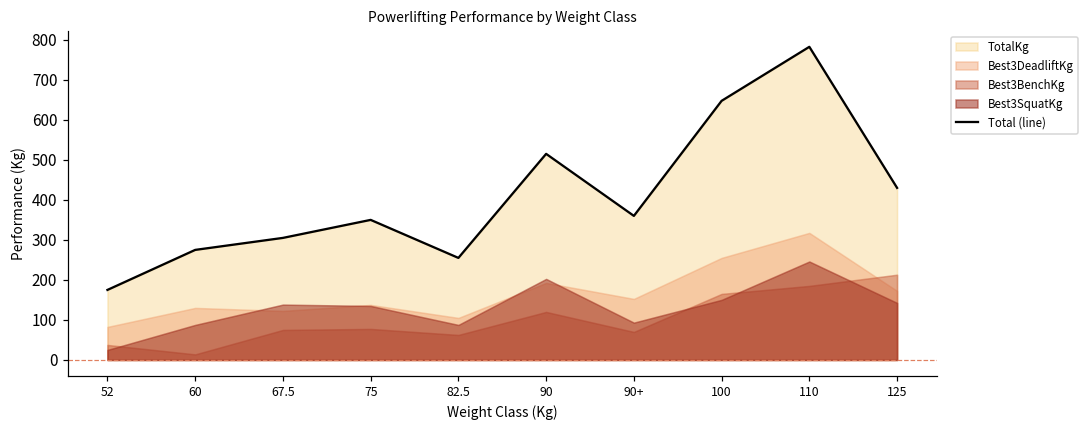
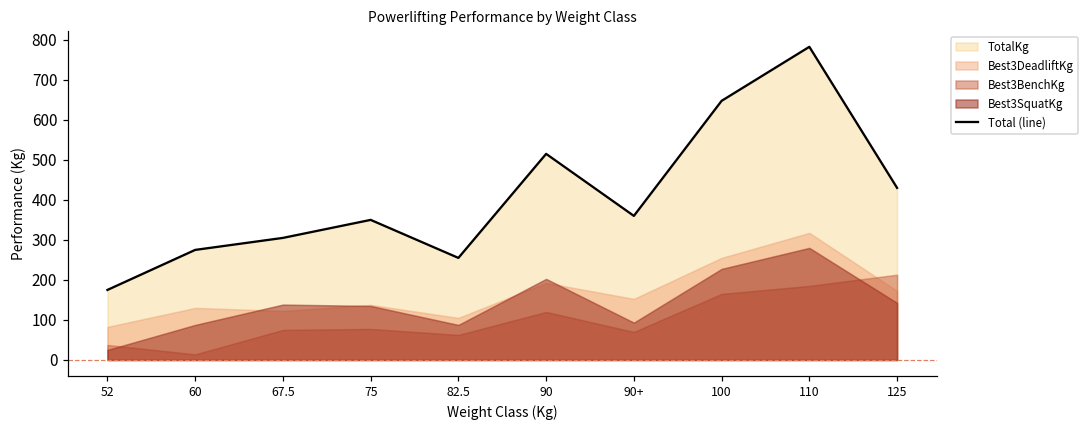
  {
    "Best3BenchKg": {
      "52": 40,
      "60": 10,
      "67.5": 80,
      "75": 80,
      "82.5": 60,
      "90": 120,
      "90+": 70,
      "100": 170,
      "110": 190,
      "125": 210
    },
    "Best3SquatKg": {
      "52": 30,
      "60": 90,
      "67.5": 140,
      "82.5": 90,
      "90": 200,
      "90+": 90,
-     "100": 150,
-     "110": 250,
+     "100": 230,
+     "110": 280,
      "125": 140
    }
  }
